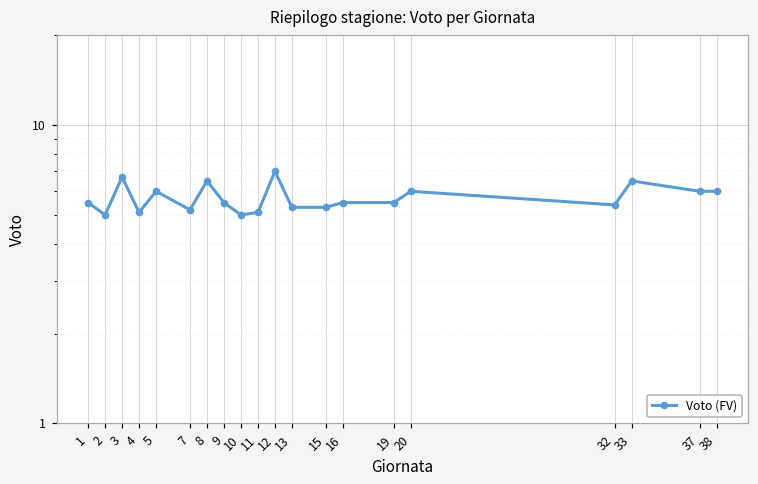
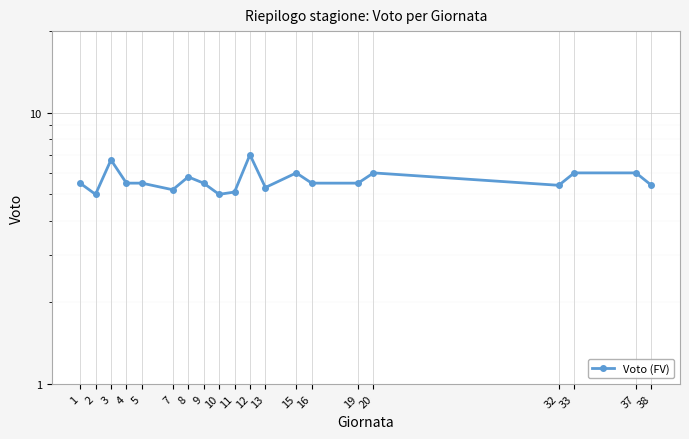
  {
    "1": 5.5,
    "2": 5.0,
    "3": 6.7,
-   "4": 5.1,
-   "5": 6.0,
+   "4": 5.5,
+   "5": 5.5,
    "7": 5.2,
-   "8": 6.5,
+   "8": 5.8,
    "9": 5.5,
    "10": 5.0,
    "11": 5.1,
    "12": 7.0,
    "13": 5.3,
-   "15": 5.3,
+   "15": 6.0,
    "16": 5.5,
    "19": 5.5,
    "20": 6.0,
    "32": 5.4,
-   "33": 6.5,
+   "33": 6.0,
    "37": 6.0,
-   "38": 6.0
+   "38": 5.4
  }
